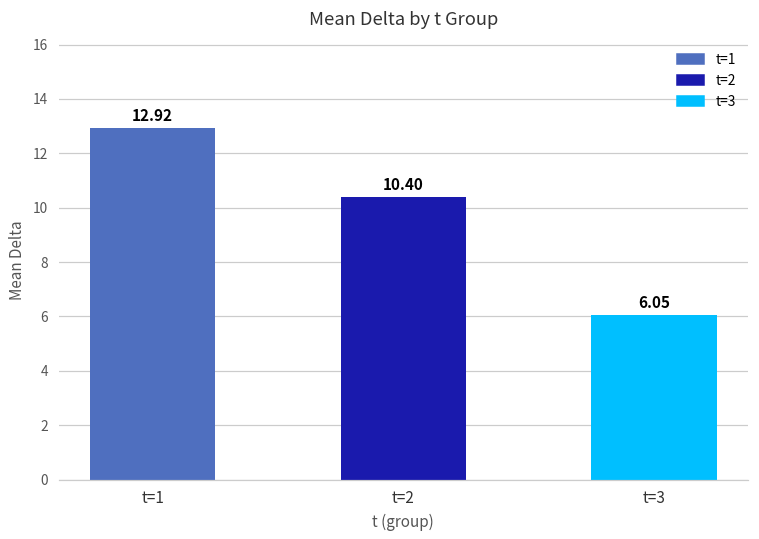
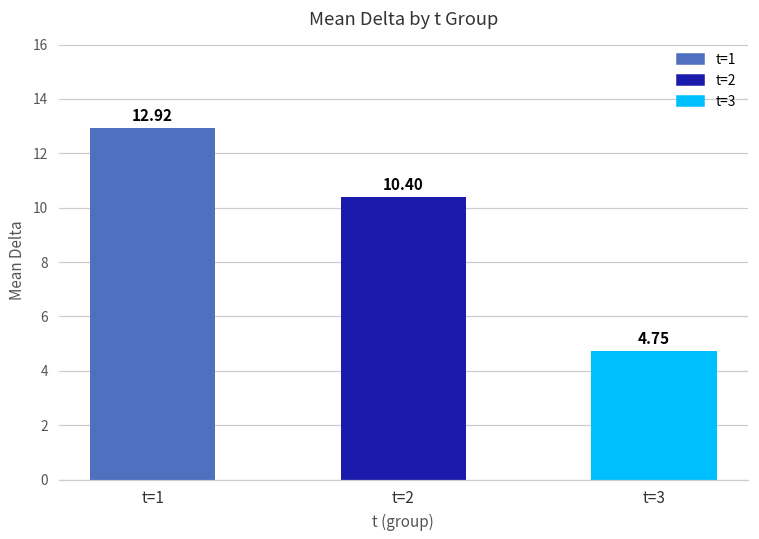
  {
    "t=1": 12.92,
    "t=2": 10.40,
-   "t=3": 6.05
+   "t=3": 4.75
  }
